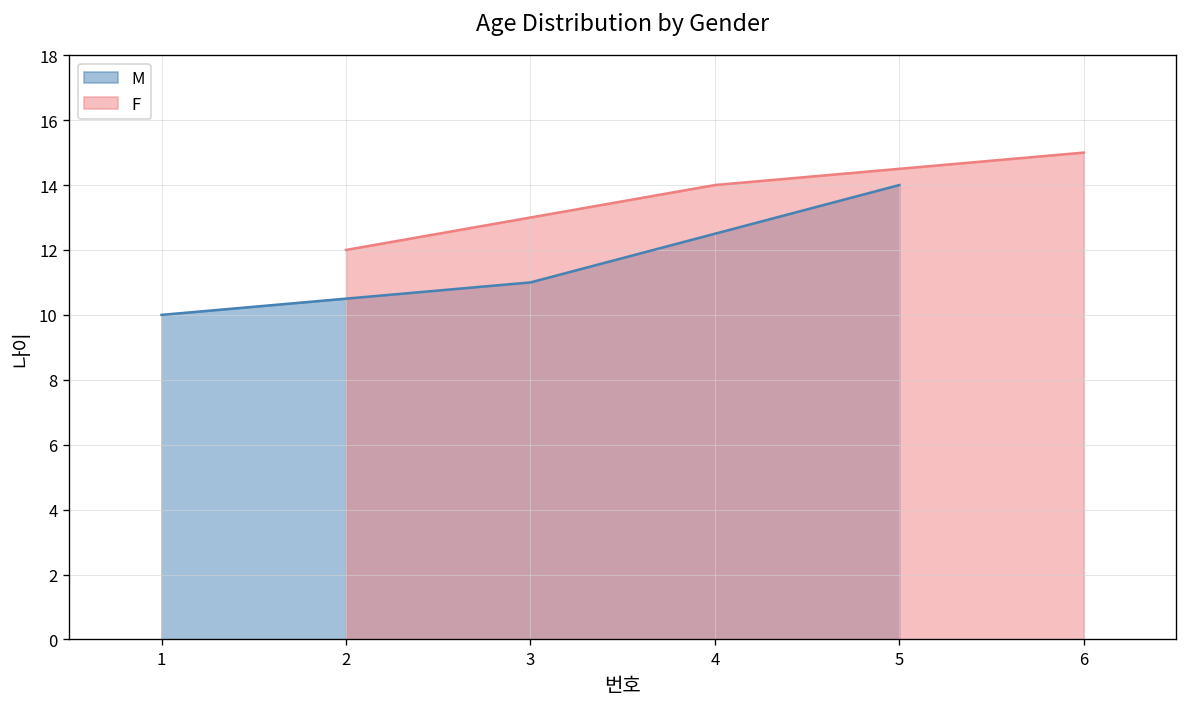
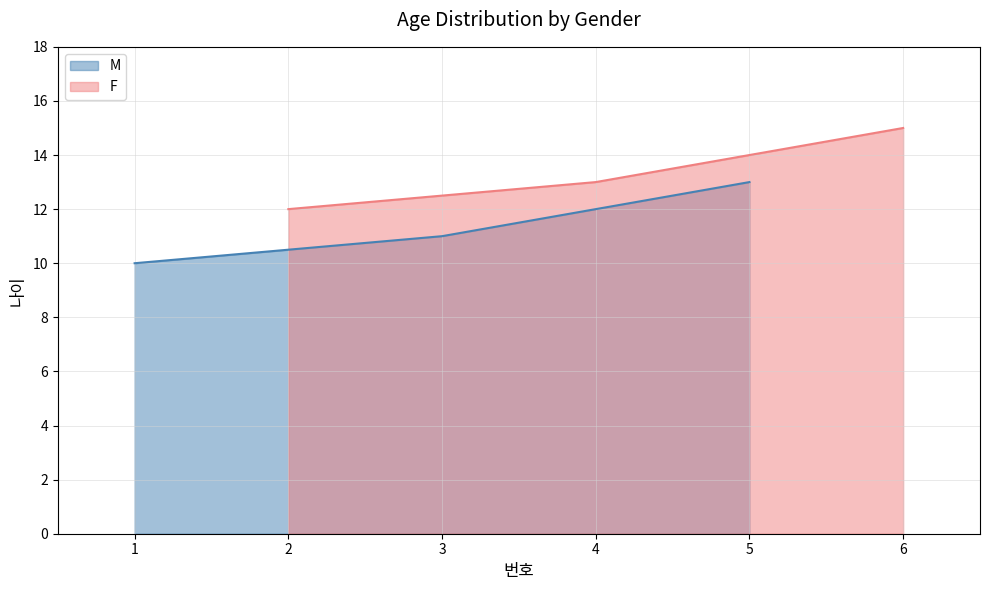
  {
    "M": {
      "1": 10,
      "3": 11,
-     "5": 14
+     "5": 13
    },
    "F": {
      "2": 12,
-     "4": 14,
+     "4": 13,
      "6": 15
    }
  }
